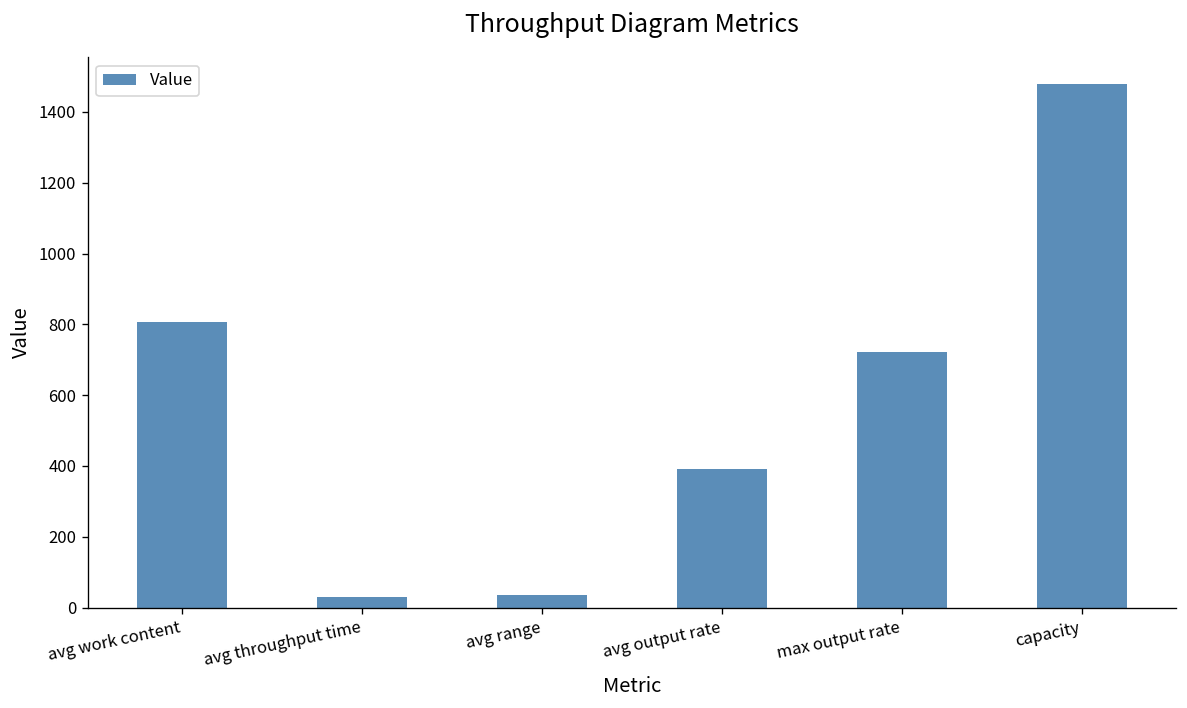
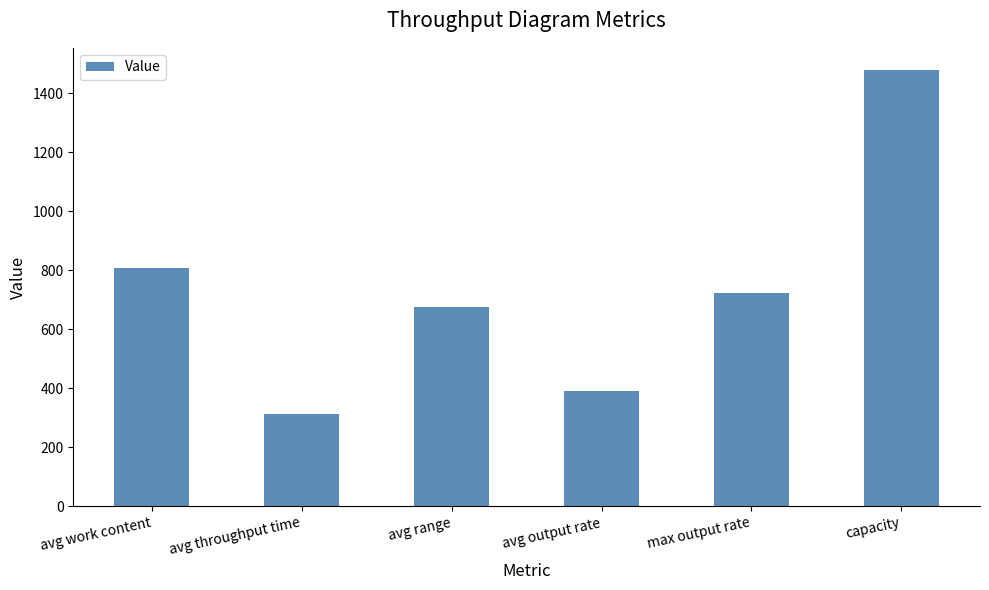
  {
    "avg work content": 810,
-   "avg throughput time": 30,
-   "avg range": 40,
+   "avg throughput time": 310,
+   "avg range": 670,
    "avg output rate": 390,
    "max output rate": 720,
    "capacity": 1480
  }
